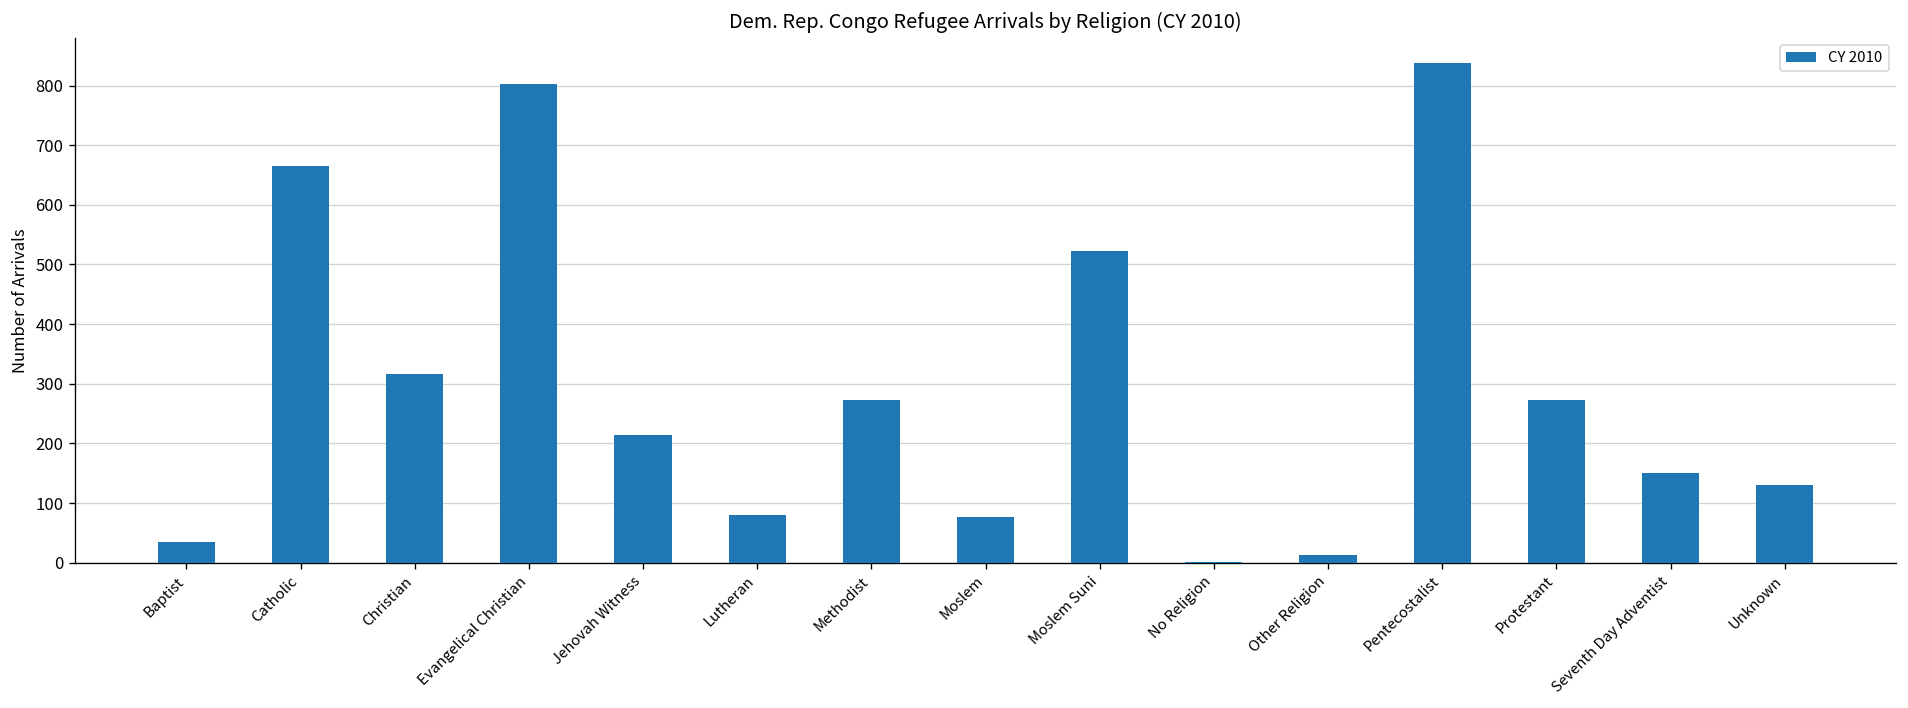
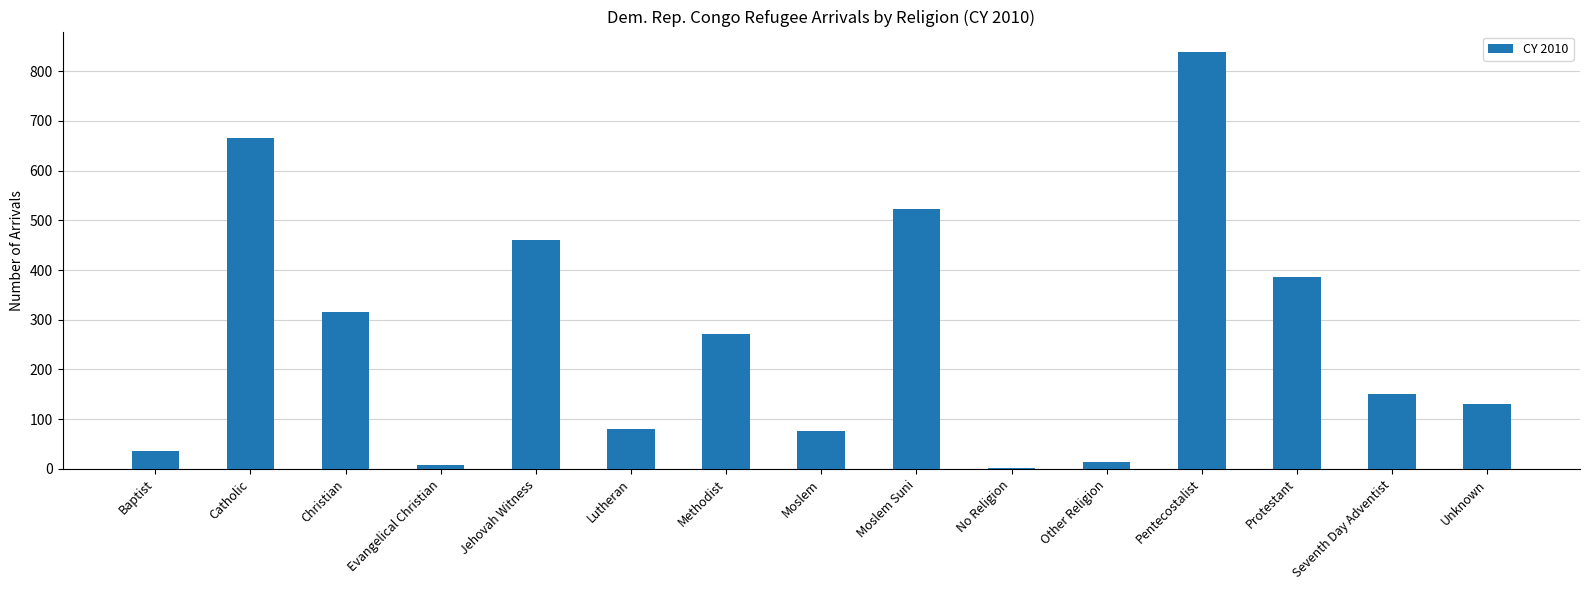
  {
    "Baptist": 40,
    "Catholic": 670,
    "Christian": 320,
-   "Evangelical Christian": 800,
-   "Jehovah Witness": 210,
+   "Evangelical Christian": 10,
+   "Jehovah Witness": 460,
    "Lutheran": 80,
    "Methodist": 270,
    "Moslem": 80,
    "Moslem Suni": 520,
    "Other Religion": 10,
    "Pentecostalist": 840,
-   "Protestant": 270,
+   "Protestant": 390,
    "Seventh Day Adventist": 150,
    "Unknown": 130
  }
